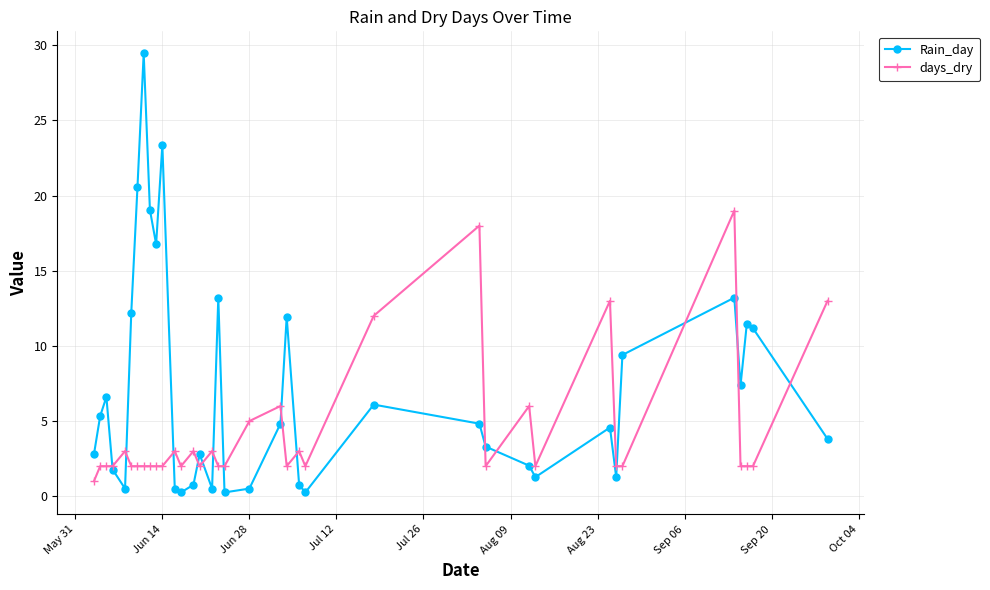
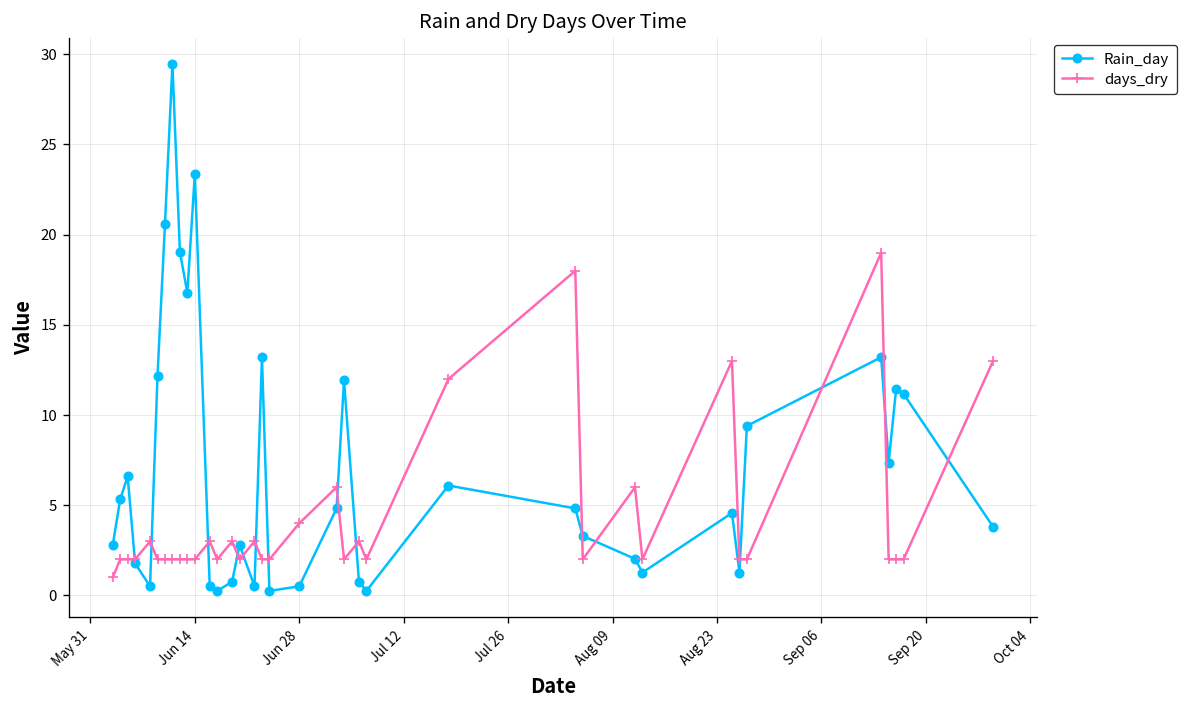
  {
    "Rain_day": {
      "Jun 14": 23.4,
      "Jun 28": 0.5
    },
    "days_dry": {
      "Jun 14": 2,
-     "Jun 28": 5
+     "Jun 28": 4
    }
  }
